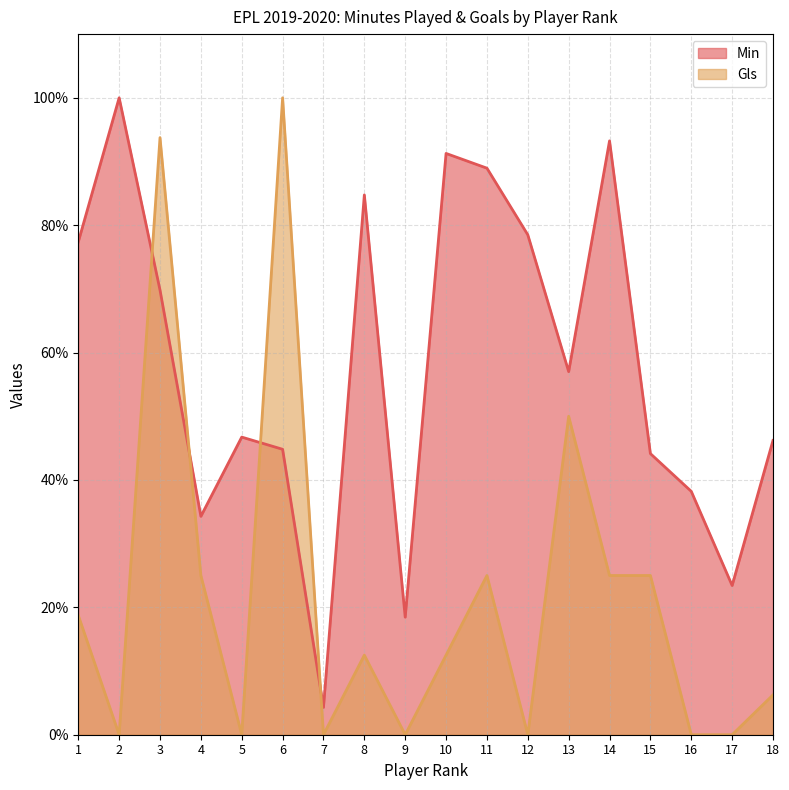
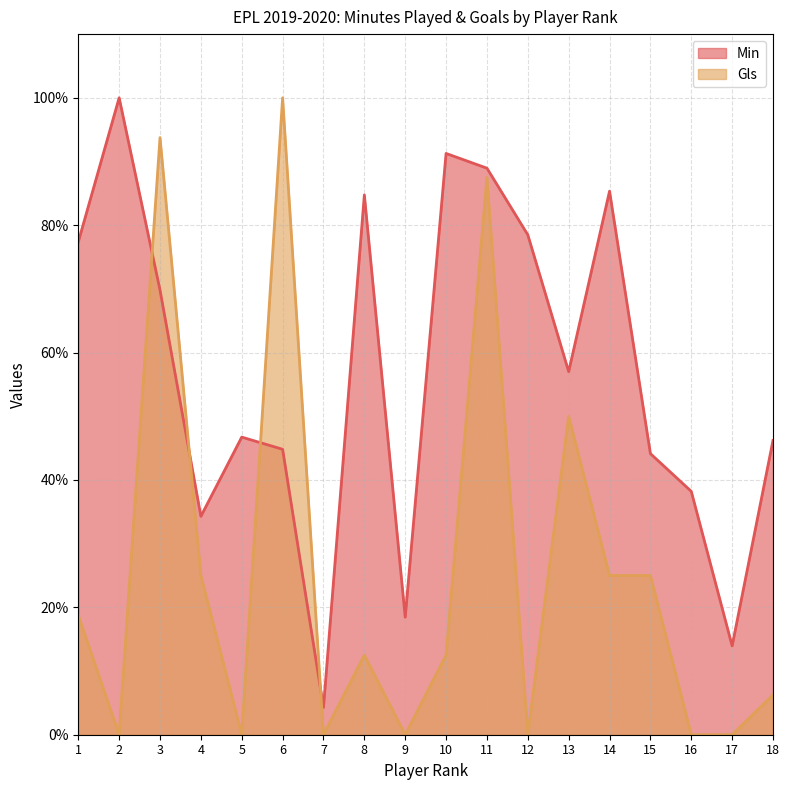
  {
    "Min": {
      "1": "77%",
      "2": "100%",
      "3": "70%",
      "4": "34%",
      "5": "47%",
      "6": "45%",
      "7": "4%",
      "8": "85%",
      "9": "18%",
      "10": "91%",
      "11": "89%",
      "12": "78%",
      "13": "57%",
-     "14": "93%",
+     "14": "85%",
      "15": "44%",
      "16": "38%",
-     "17": "23%",
+     "17": "14%",
      "18": "46%"
    },
    "Gls": {
      "1": "19%",
      "2": "0%",
      "3": "94%",
      "4": "25%",
      "5": "0%",
      "6": "100%",
      "7": "0%",
      "8": "13%",
      "9": "0%",
      "10": "13%",
-     "11": "25%",
+     "11": "88%",
      "12": "0%",
      "13": "50%",
      "14": "25%",
      "15": "25%",
      "16": "0%",
      "17": "0%",
      "18": "6%"
    }
  }
